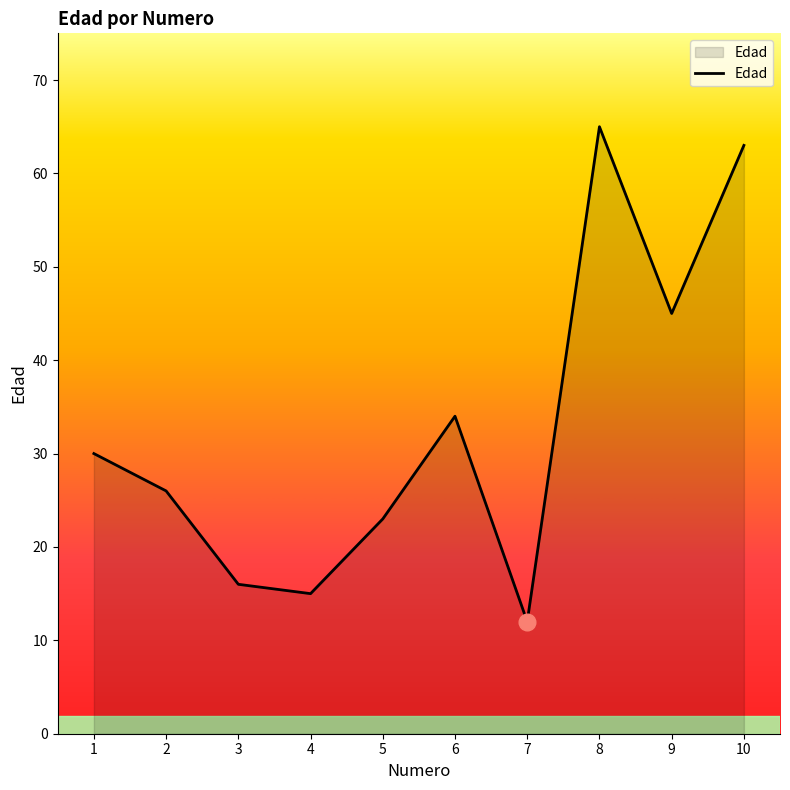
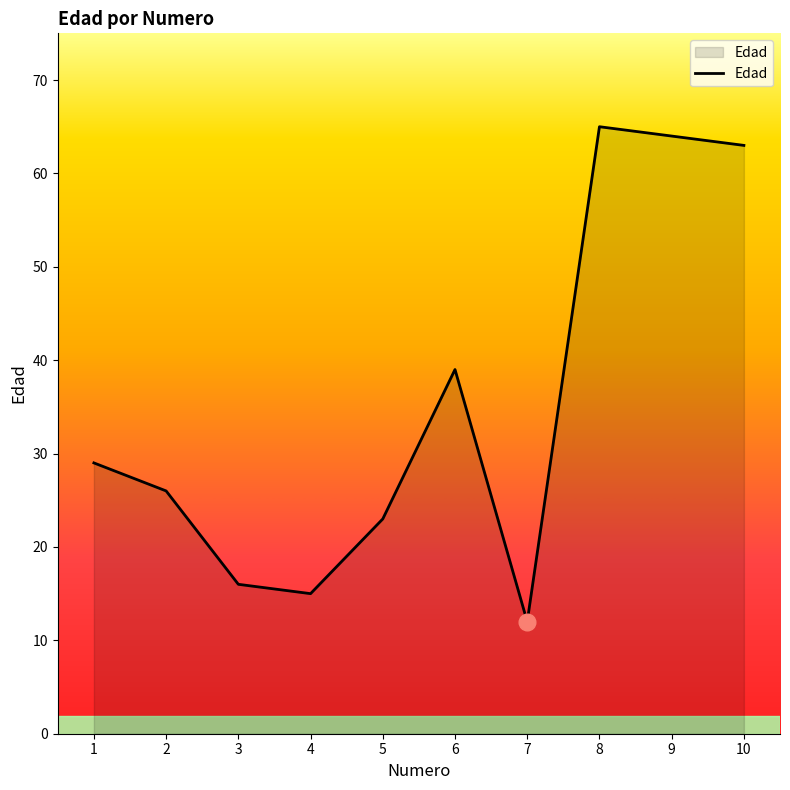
  {
    "Edad": {
-     "1": 30,
+     "1": 29,
      "2": 26,
      "3": 16,
      "4": 15,
      "5": 23,
-     "6": 34,
+     "6": 39,
      "8": 65,
-     "9": 45,
+     "9": 64,
      "10": 63
    }
  }
